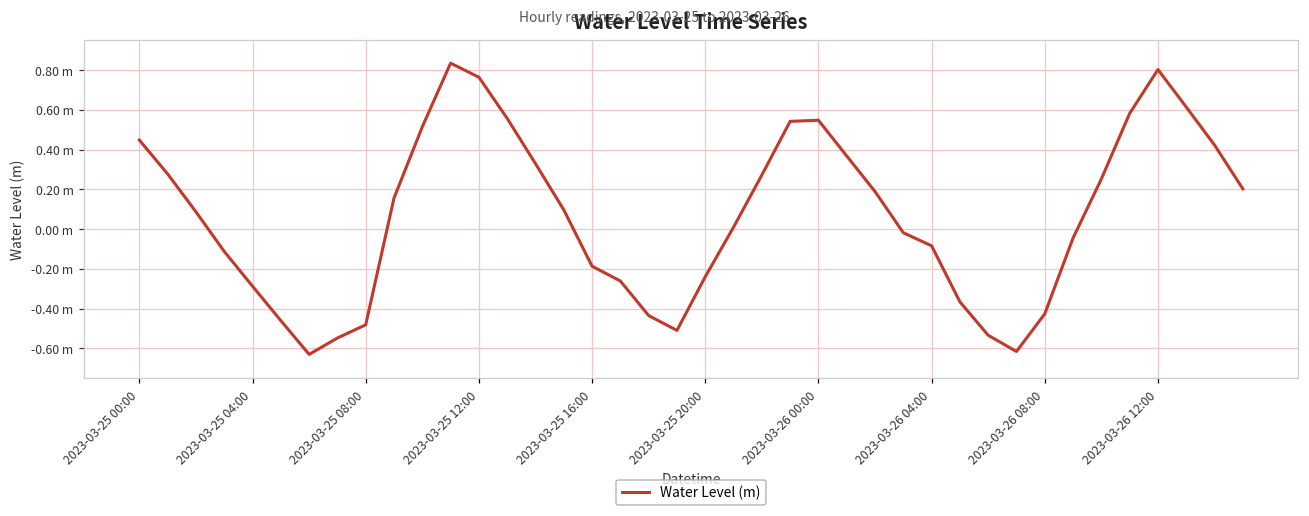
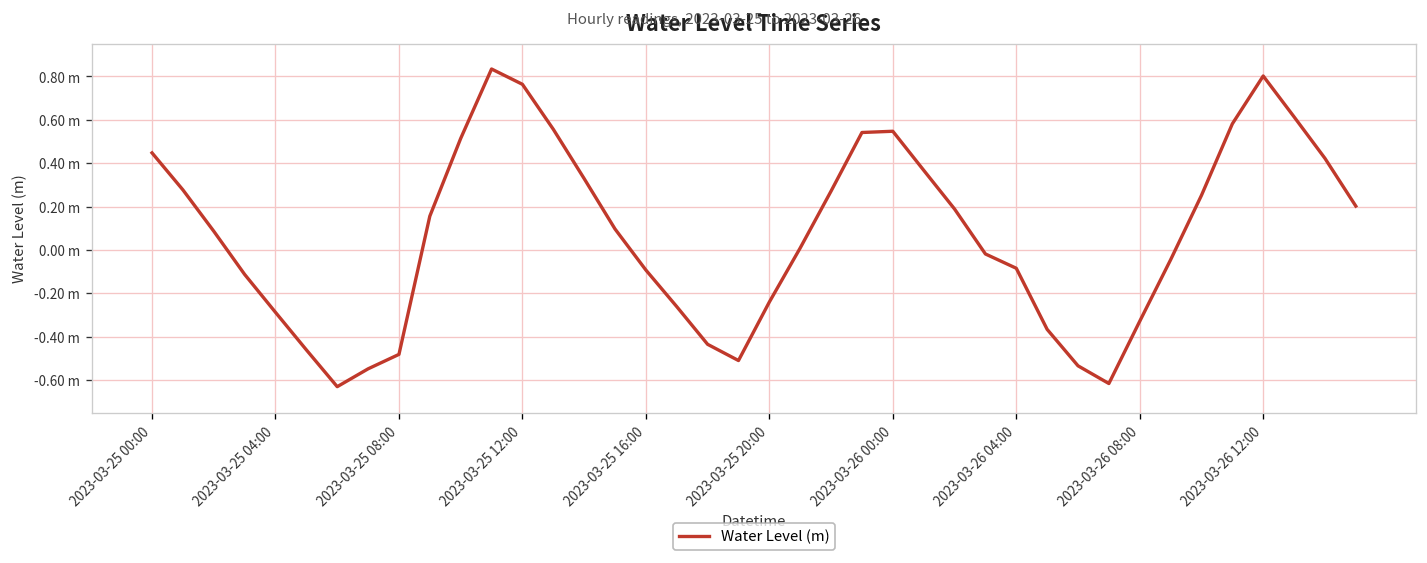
  {
    "2023-03-25 00:00": "0.45 m",
    "2023-03-25 04:00": "-0.29 m",
    "2023-03-25 08:00": "-0.48 m",
    "2023-03-25 12:00": "0.76 m",
-   "2023-03-25 16:00": "-0.19 m",
+   "2023-03-25 16:00": "-0.09 m",
    "2023-03-25 20:00": "-0.24 m",
    "2023-03-26 00:00": "0.55 m",
    "2023-03-26 04:00": "-0.08 m",
-   "2023-03-26 08:00": "-0.43 m",
+   "2023-03-26 08:00": "-0.33 m",
    "2023-03-26 12:00": "0.80 m"
  }
